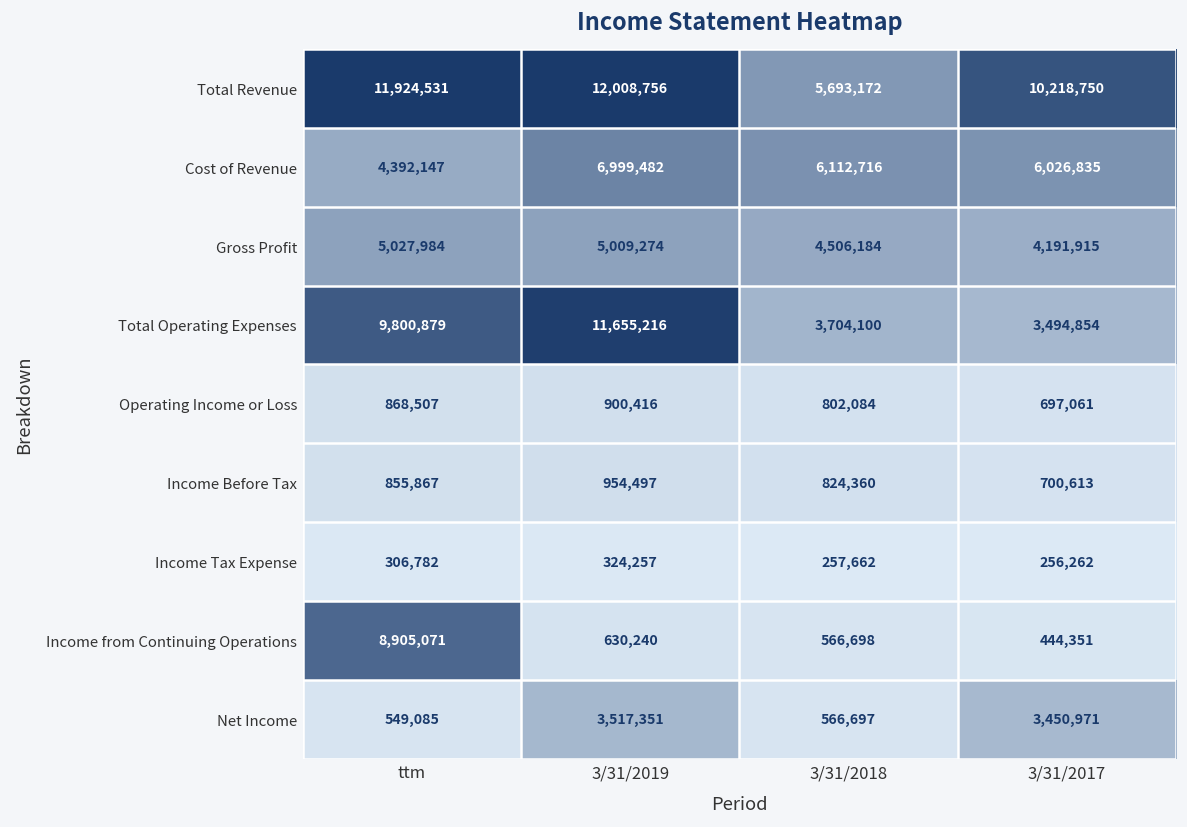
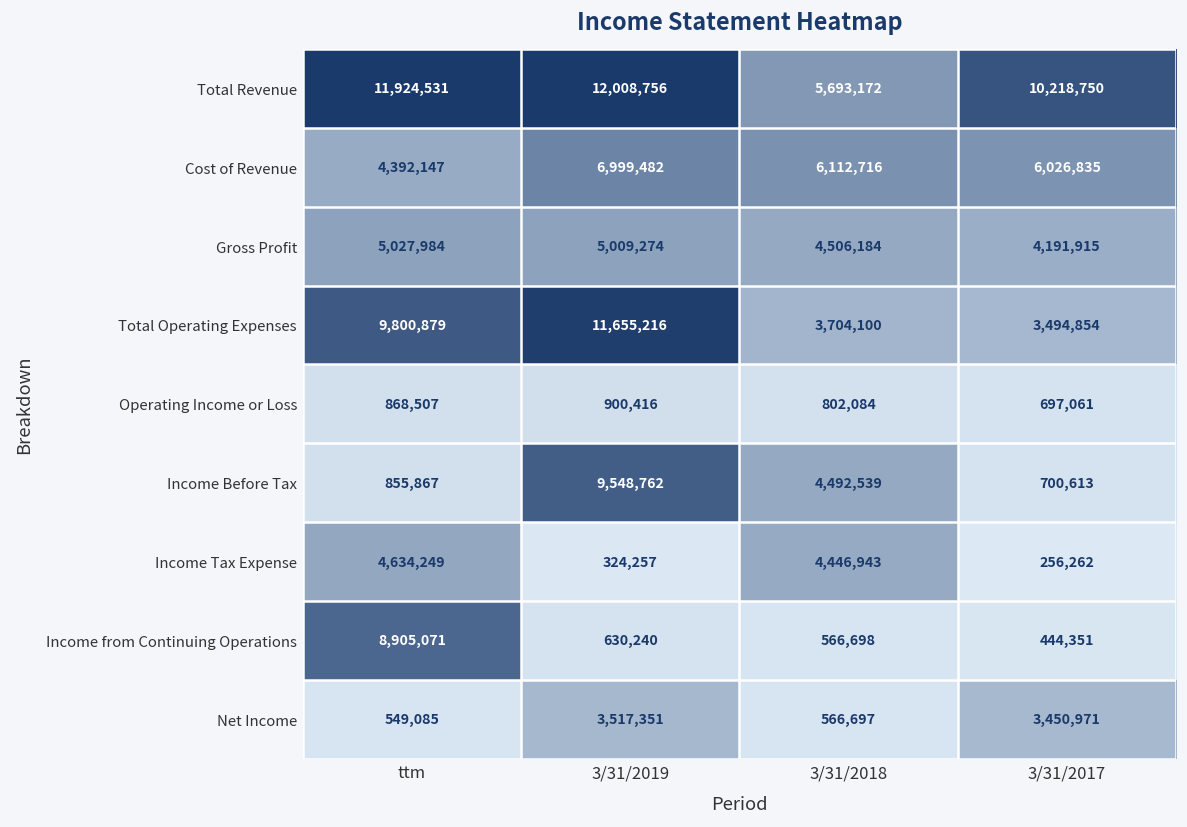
  {
    "Total Revenue": {
      "ttm": "11,924,531",
      "3/31/2019": "12,008,756",
      "3/31/2018": "5,693,172",
      "3/31/2017": "10,218,750"
    },
    "Cost of Revenue": {
      "ttm": "4,392,147",
      "3/31/2019": "6,999,482",
      "3/31/2018": "6,112,716",
      "3/31/2017": "6,026,835"
    },
    "Gross Profit": {
      "ttm": "5,027,984",
      "3/31/2019": "5,009,274",
      "3/31/2018": "4,506,184",
      "3/31/2017": "4,191,915"
    },
    "Total Operating Expenses": {
      "ttm": "9,800,879",
      "3/31/2019": "11,655,216",
      "3/31/2018": "3,704,100",
      "3/31/2017": "3,494,854"
    },
    "Operating Income or Loss": {
      "ttm": "868,507",
      "3/31/2019": "900,416",
      "3/31/2018": "802,084",
      "3/31/2017": "697,061"
    },
    "Income Before Tax": {
      "ttm": "855,867",
-     "3/31/2019": "954,497",
-     "3/31/2018": "824,360",
+     "3/31/2019": "9,548,762",
+     "3/31/2018": "4,492,539",
      "3/31/2017": "700,613"
    },
    "Income Tax Expense": {
-     "ttm": "306,782",
+     "ttm": "4,634,249",
      "3/31/2019": "324,257",
-     "3/31/2018": "257,662",
+     "3/31/2018": "4,446,943",
      "3/31/2017": "256,262"
    },
    "Income from Continuing Operations": {
      "ttm": "8,905,071",
      "3/31/2019": "630,240",
      "3/31/2018": "566,698",
      "3/31/2017": "444,351"
    },
    "Net Income": {
      "ttm": "549,085",
      "3/31/2019": "3,517,351",
      "3/31/2018": "566,697",
      "3/31/2017": "3,450,971"
    }
  }
